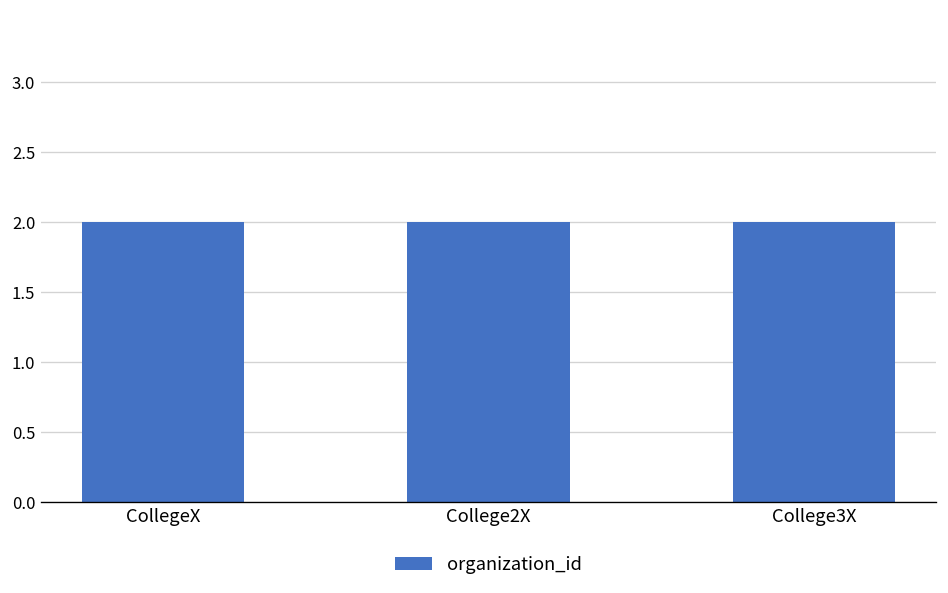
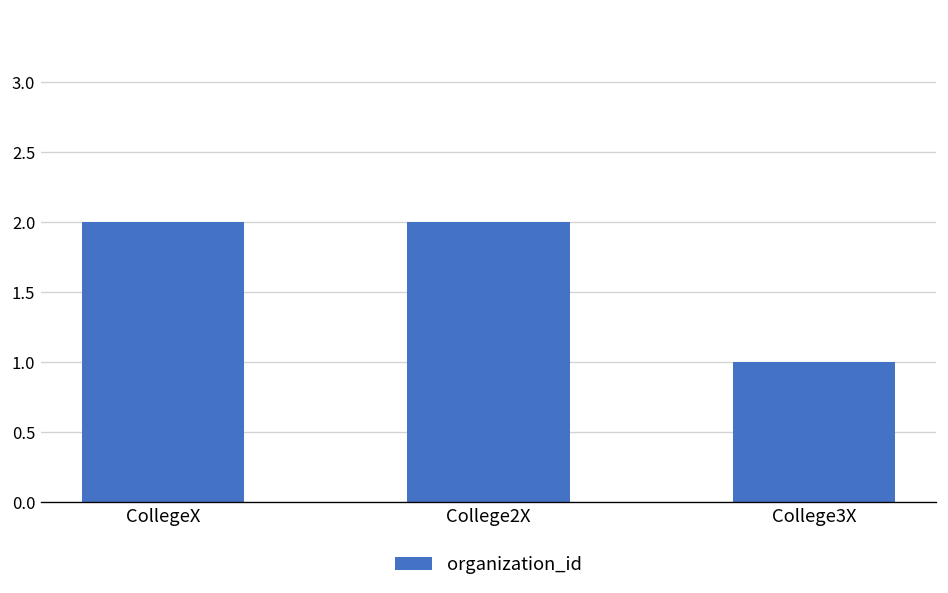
  {
    "CollegeX": 2,
    "College2X": 2,
-   "College3X": 2
+   "College3X": 1
  }
